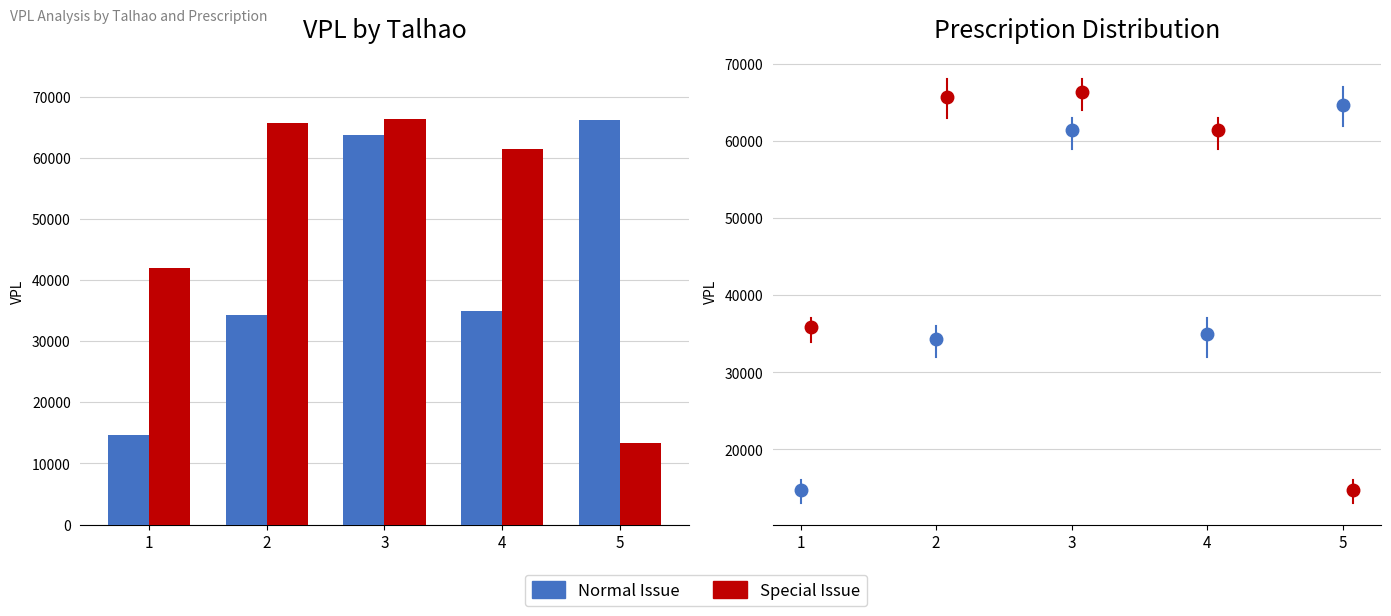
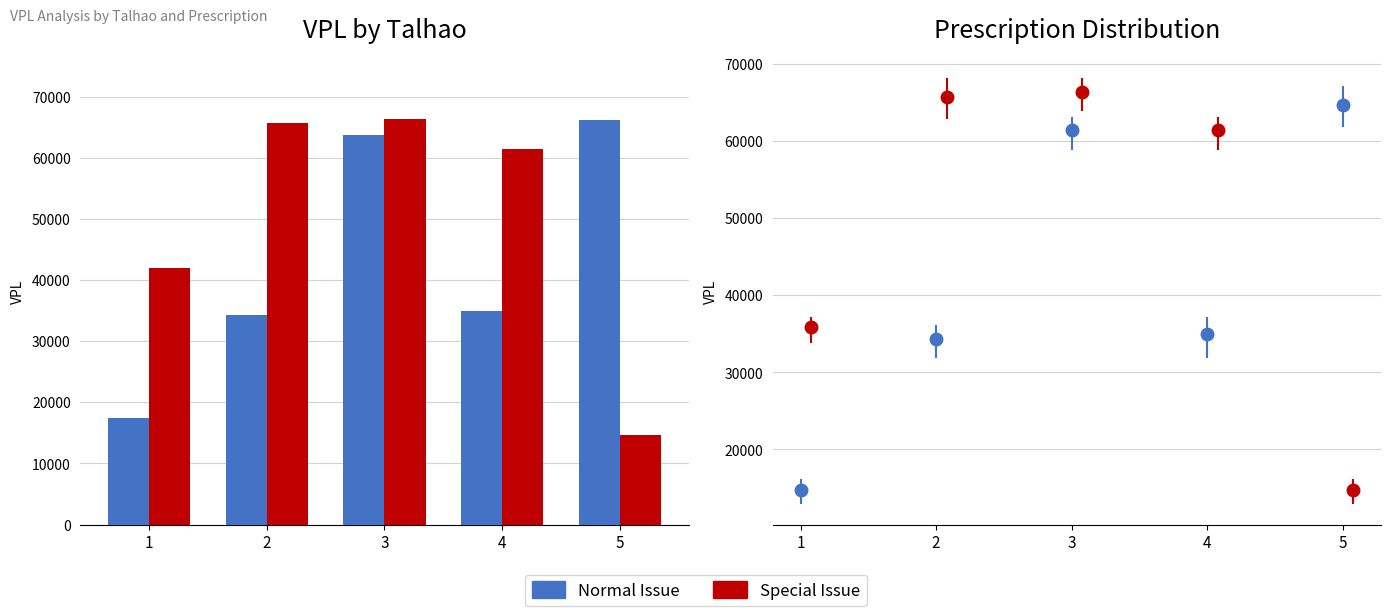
  {
    "VPL by Talhao": {
      "Normal Issue": {
-       "1": 15000,
+       "1": 17000,
        "2": 34000,
        "3": 64000,
        "4": 35000,
        "5": 66000
      },
      "Special Issue": {
        "1": 42000,
        "2": 66000,
        "3": 66000,
        "4": 61000,
-       "5": 13000
+       "5": 15000
      }
    }
  }
